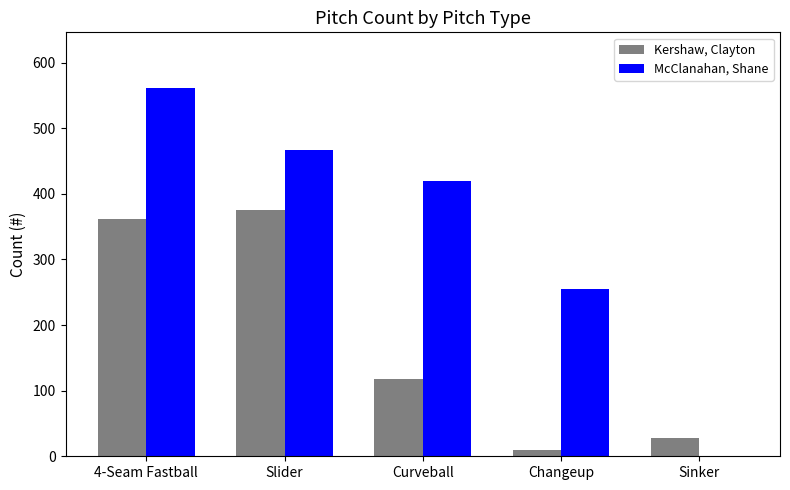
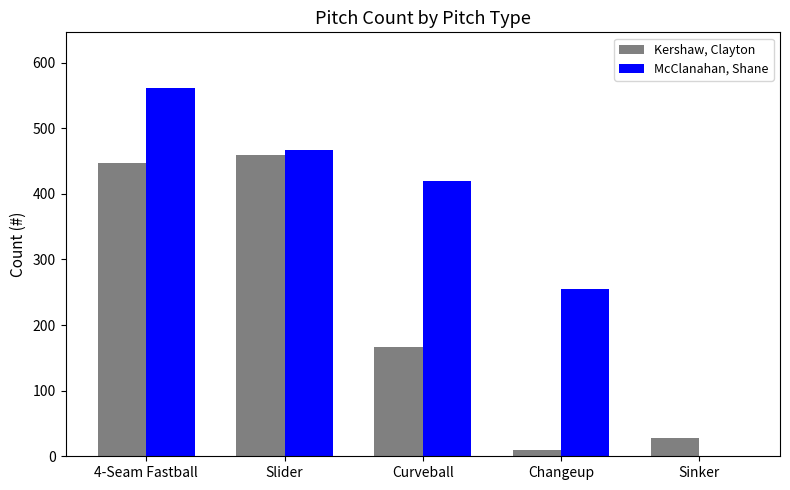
  {
    "Kershaw, Clayton": {
-     "4-Seam Fastball": 360,
-     "Slider": 380,
-     "Curveball": 120,
+     "4-Seam Fastball": 450,
+     "Slider": 460,
+     "Curveball": 170,
      "Changeup": 10,
      "Sinker": 30
    },
    "McClanahan, Shane": {
      "4-Seam Fastball": 560,
      "Slider": 470,
      "Curveball": 420,
      "Changeup": 260,
      "Sinker": 0
    }
  }
